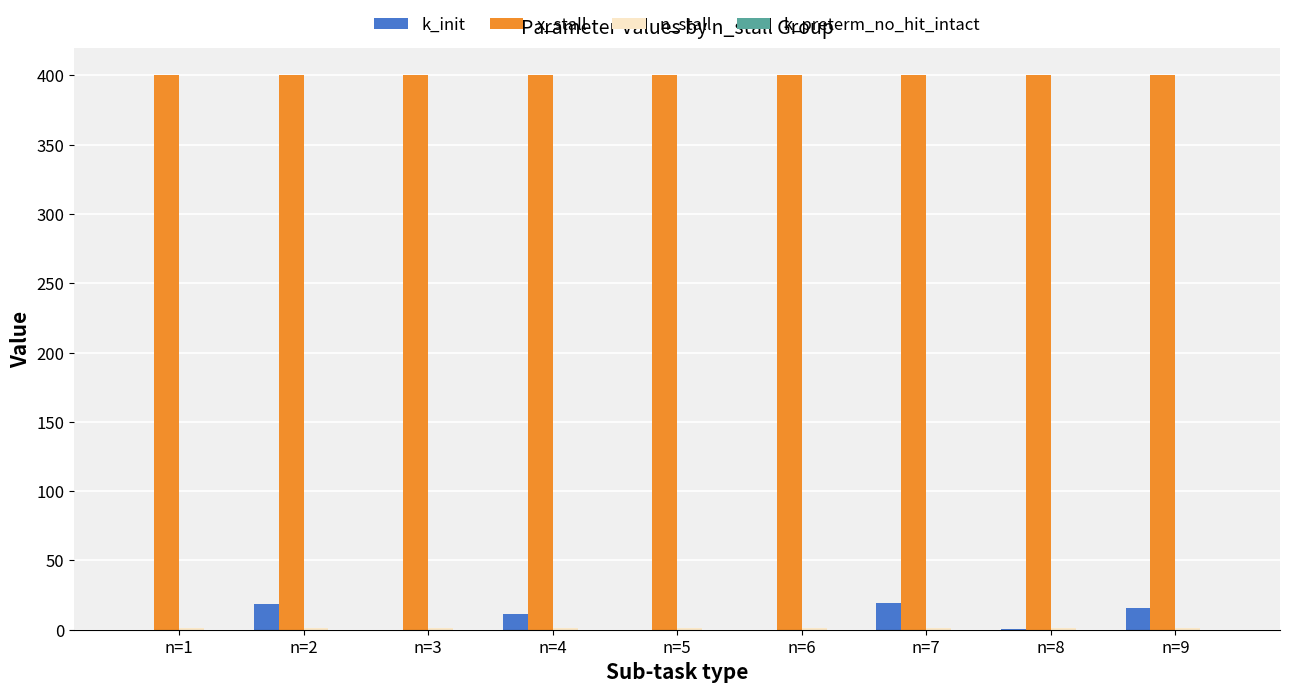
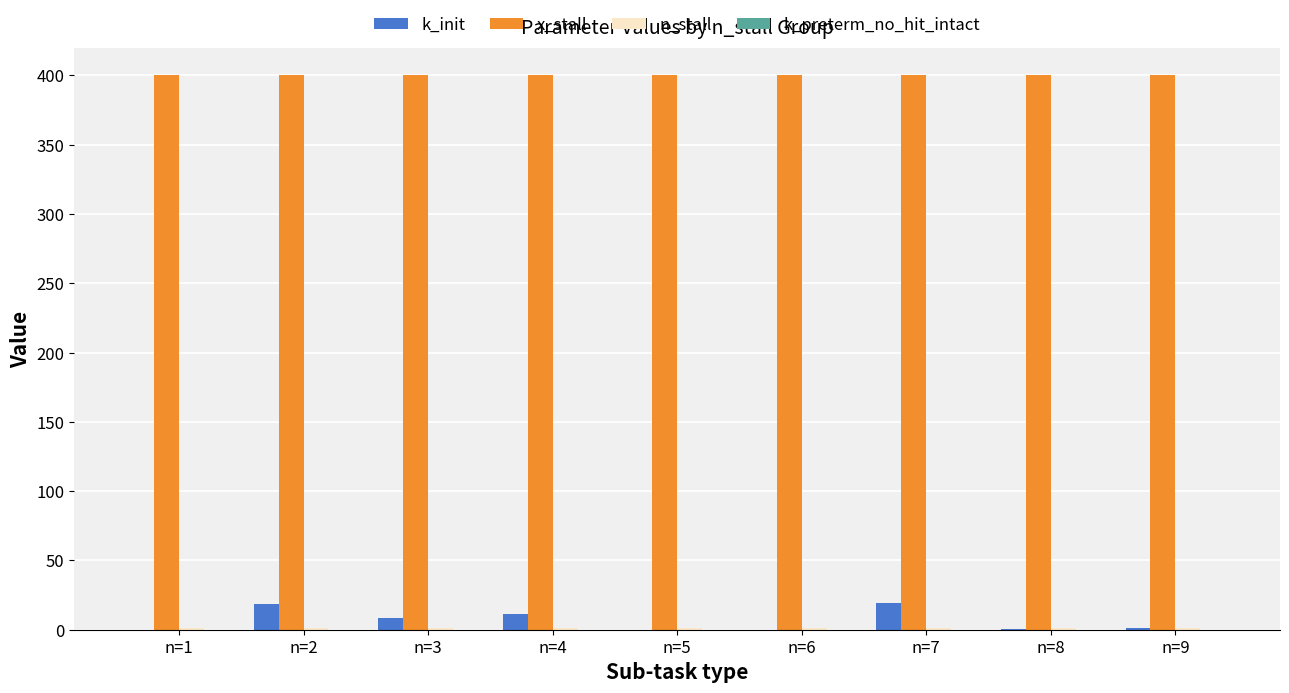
  {
    "k_init": {
      "n=2": 18,
-     "n=3": 0,
+     "n=3": 9,
      "n=4": 12,
      "n=7": 19,
-     "n=9": 16
+     "n=9": 1
    },
    "x_stall": {
      "n=1": 400,
      "n=2": 400,
      "n=3": 400,
      "n=4": 400,
      "n=5": 400,
      "n=6": 400,
      "n=7": 400,
      "n=8": 400,
      "n=9": 400
    },
    "k_preterm_no_hit_intact": {
      "n=1": 0,
      "n=2": 0,
      "n=3": 0,
      "n=4": 0,
      "n=5": 0,
      "n=6": 0,
      "n=7": 0,
      "n=8": 0,
      "n=9": 0
    }
  }
